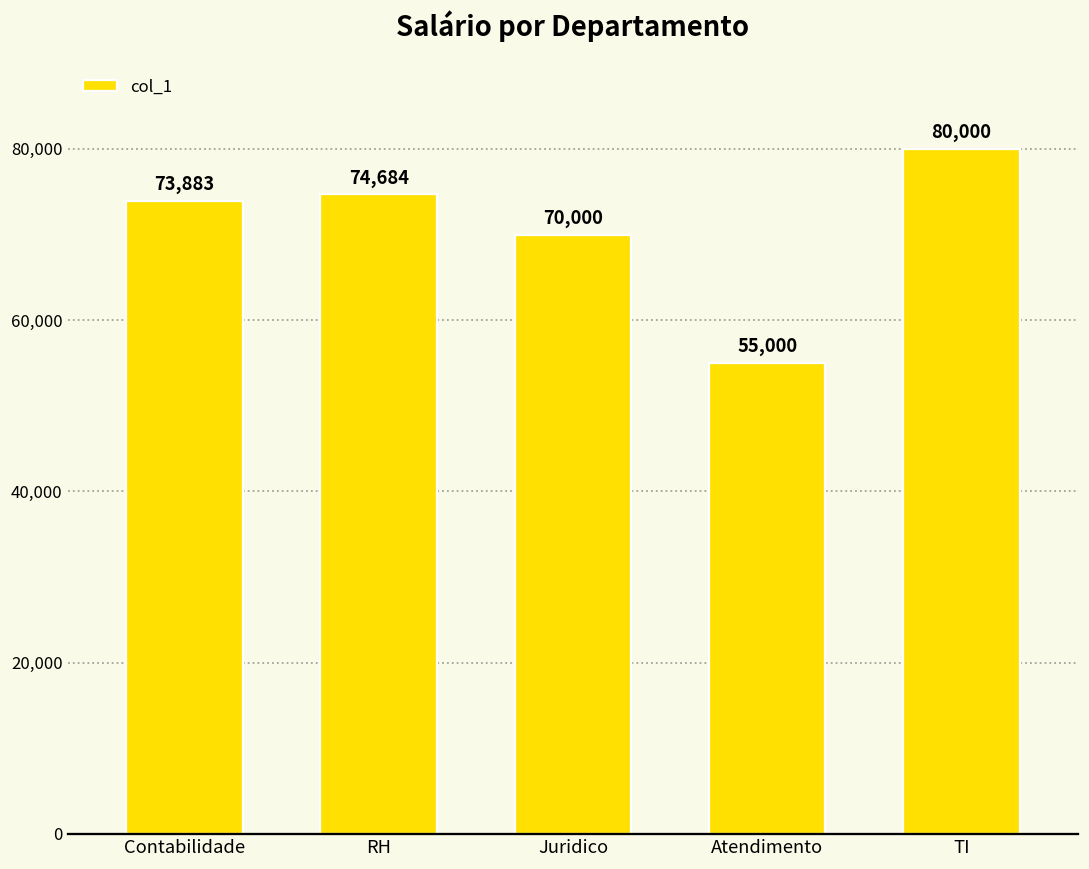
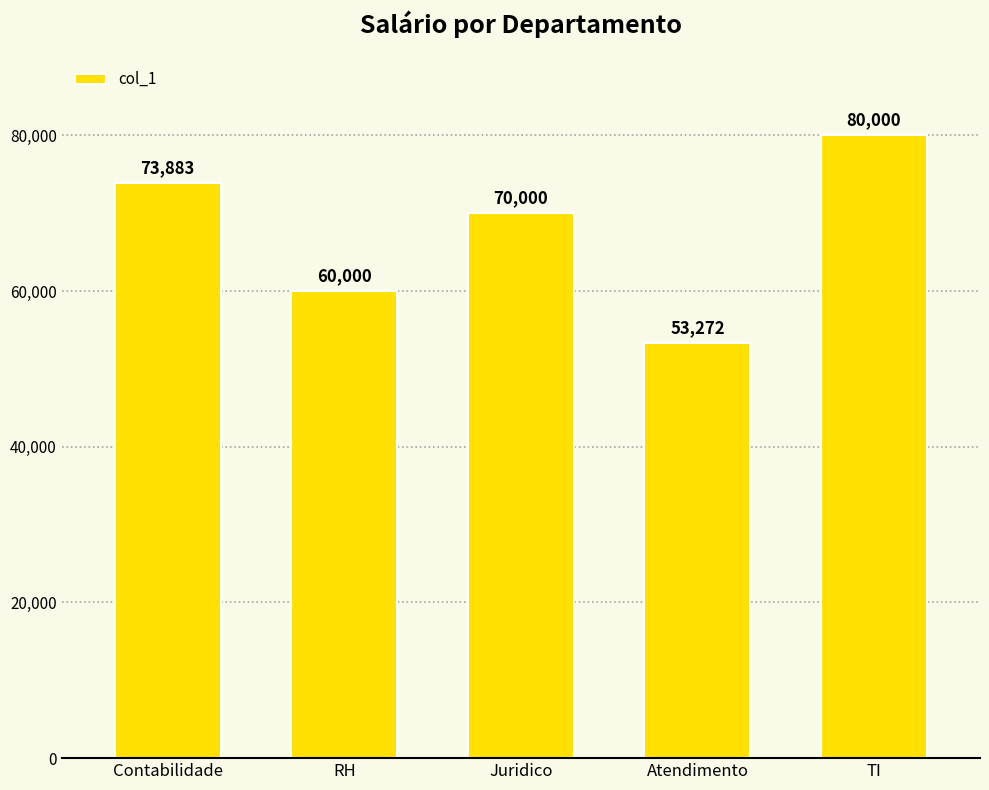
  {
    "Contabilidade": "73,883",
-   "RH": "74,684",
+   "RH": "60,000",
    "Juridico": "70,000",
-   "Atendimento": "55,000",
+   "Atendimento": "53,272",
    "TI": "80,000"
  }
